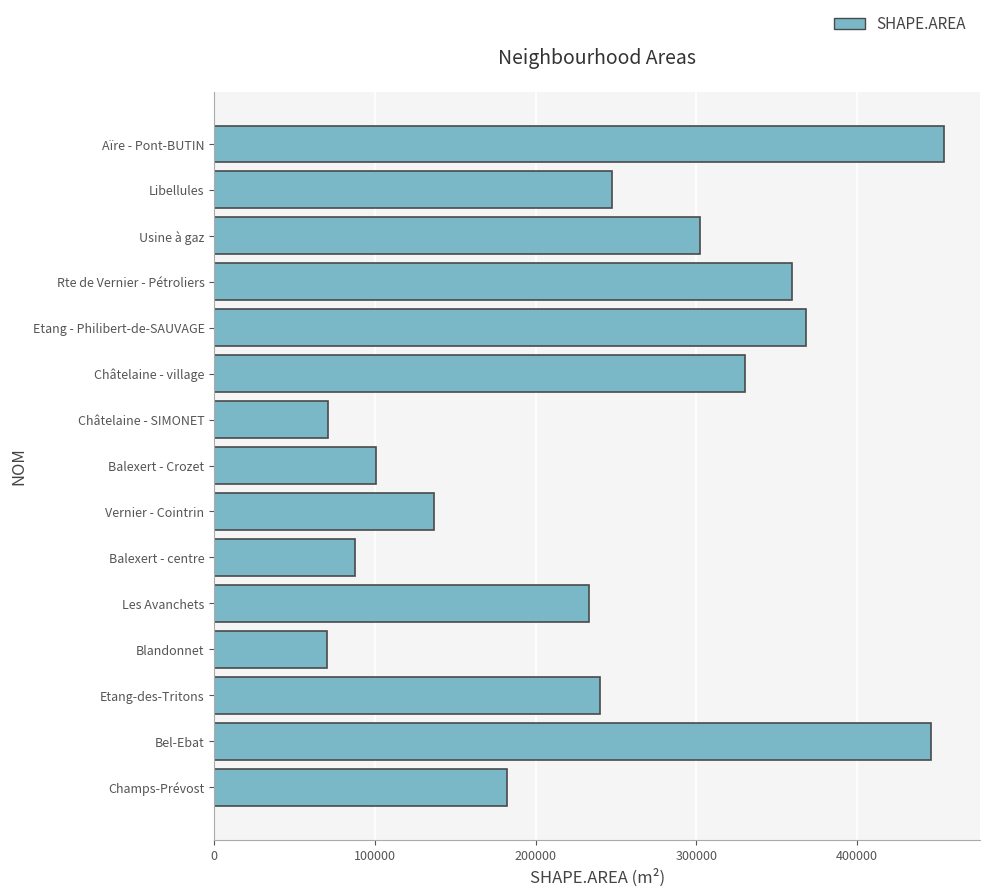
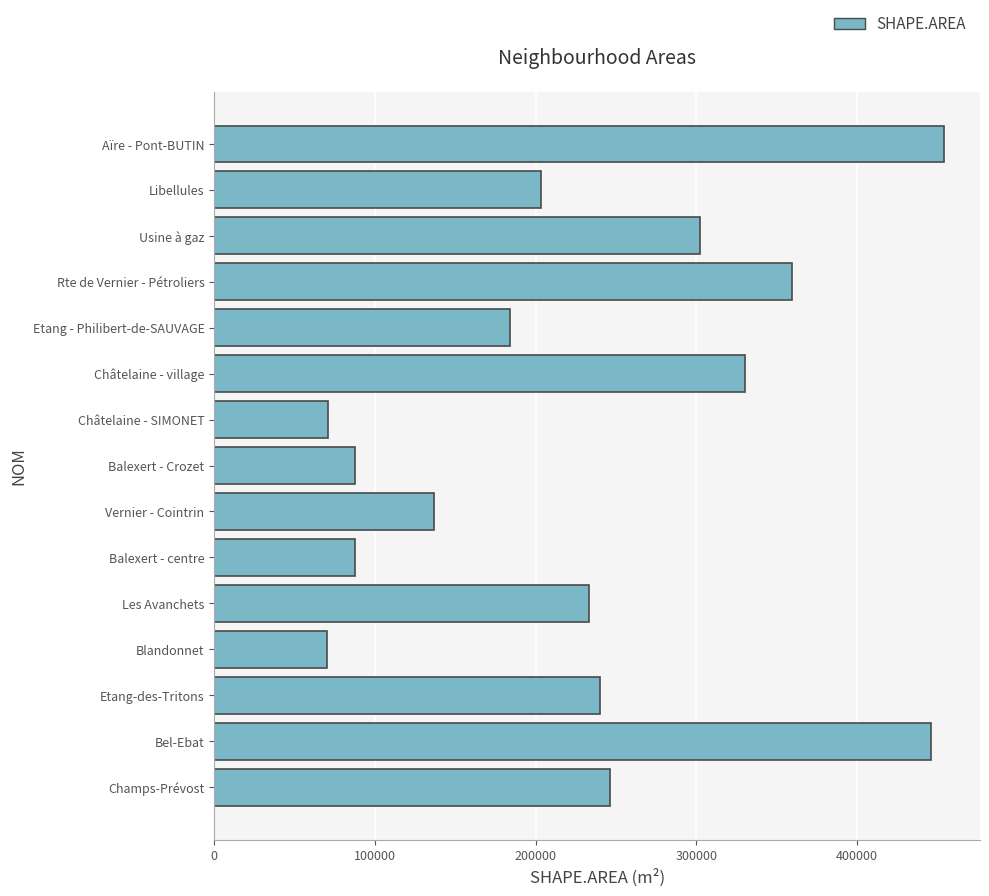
  {
    "Aïre - Pont-BUTIN": 454000,
-   "Libellules": 247000,
+   "Libellules": 203000,
    "Usine à gaz": 302000,
    "Rte de Vernier - Pétroliers": 359000,
-   "Etang - Philibert-de-SAUVAGE": 368000,
+   "Etang - Philibert-de-SAUVAGE": 184000,
    "Châtelaine - village": 330000,
    "Châtelaine - SIMONET": 70000,
-   "Balexert - Crozet": 101000,
+   "Balexert - Crozet": 88000,
    "Vernier - Cointrin": 137000,
    "Balexert - centre": 87000,
    "Les Avanchets": 233000,
    "Blandonnet": 70000,
    "Etang-des-Tritons": 240000,
    "Bel-Ebat": 446000,
-   "Champs-Prévost": 182000
+   "Champs-Prévost": 247000
  }
